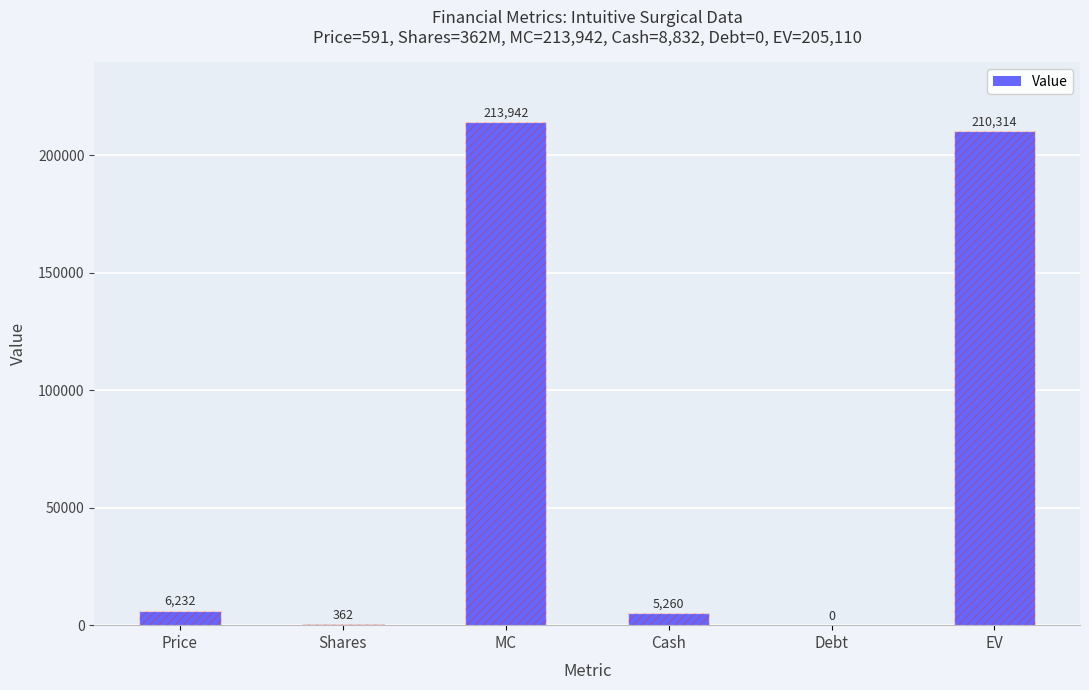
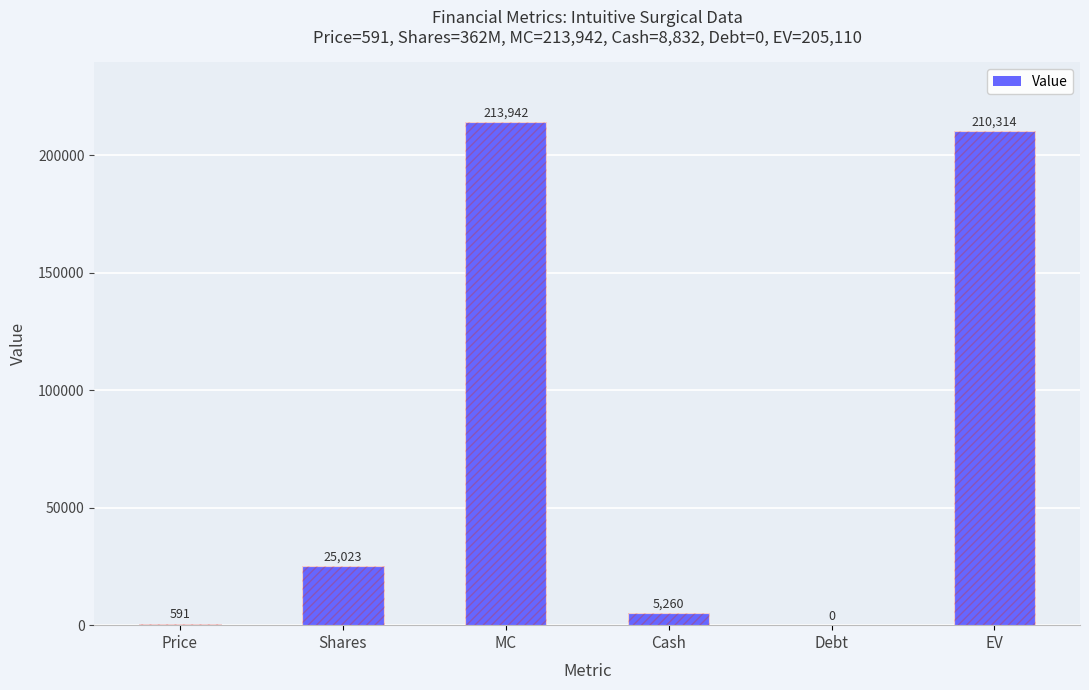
  {
-   "Price": "6,232",
-   "Shares": "362",
+   "Price": "591",
+   "Shares": "25,023",
    "MC": "213,942",
    "Cash": "5,260",
    "Debt": "0",
    "EV": "210,314"
  }
